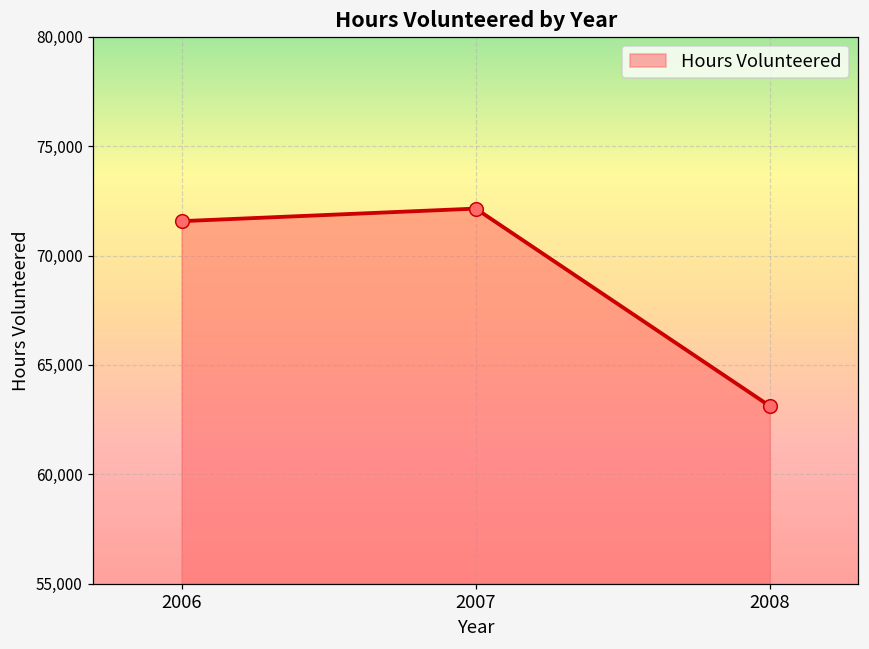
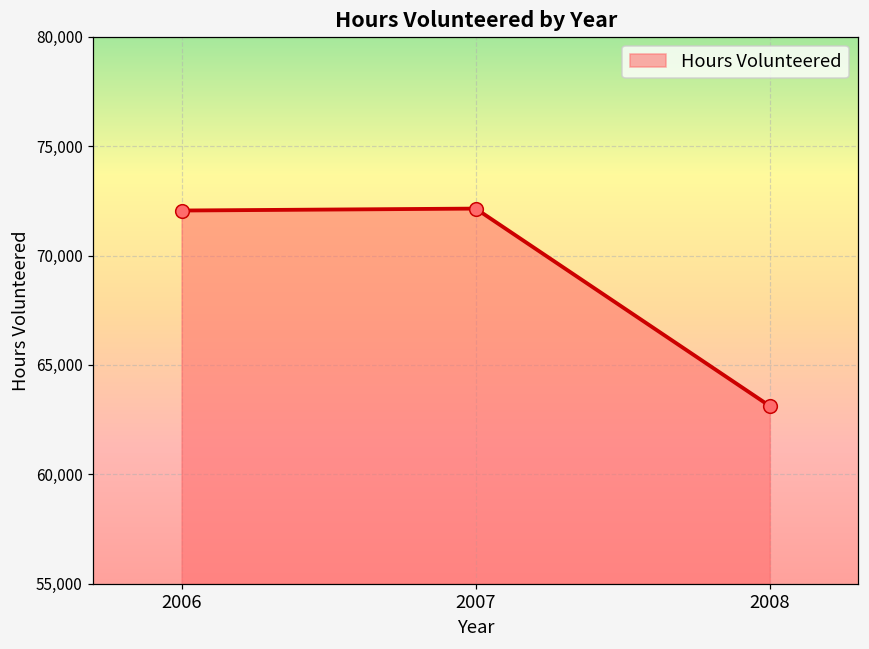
  {
-   "2006": "71,600",
+   "2006": "72,100",
    "2007": "72,100",
    "2008": "63,100"
  }
